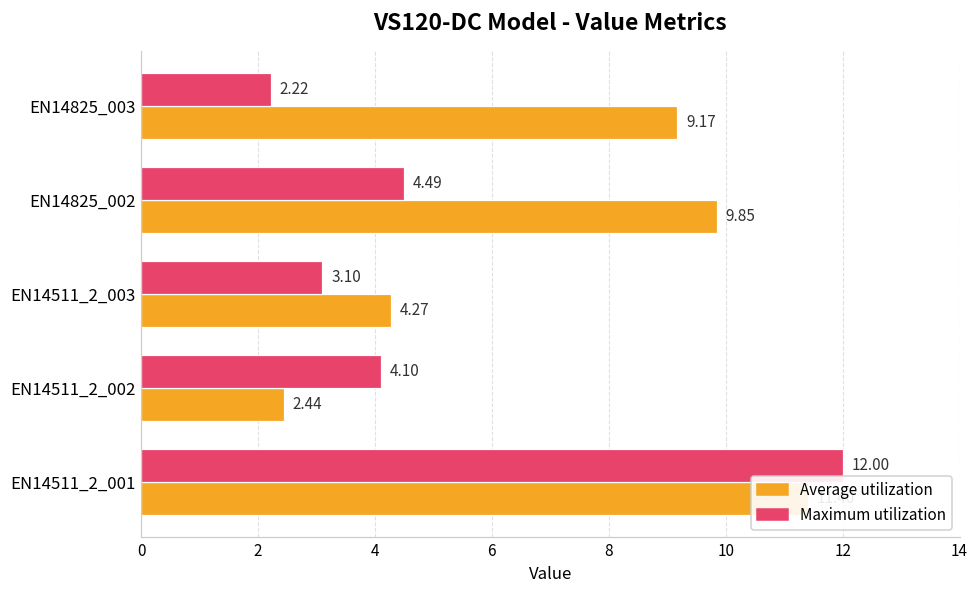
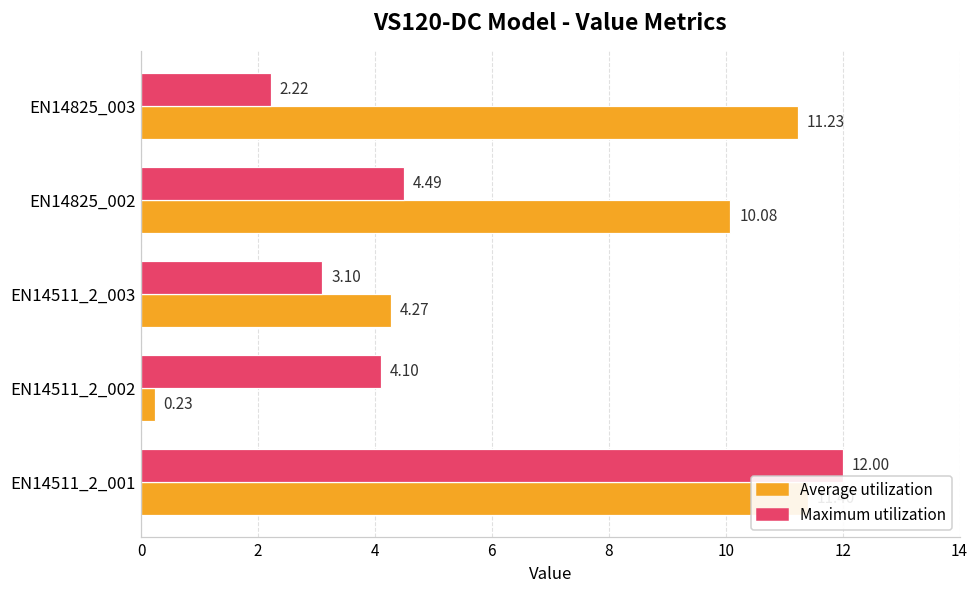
  {
    "Average utilization": {
-     "EN14825_003": 9.17,
-     "EN14825_002": 9.85,
+     "EN14825_003": 11.23,
+     "EN14825_002": 10.08,
      "EN14511_2_003": 4.27,
-     "EN14511_2_002": 2.44
+     "EN14511_2_002": 0.23
    },
    "Maximum utilization": {
      "EN14825_003": 2.22,
      "EN14825_002": 4.49,
      "EN14511_2_003": 3.10,
      "EN14511_2_002": 4.10,
      "EN14511_2_001": 12.00
    }
  }
